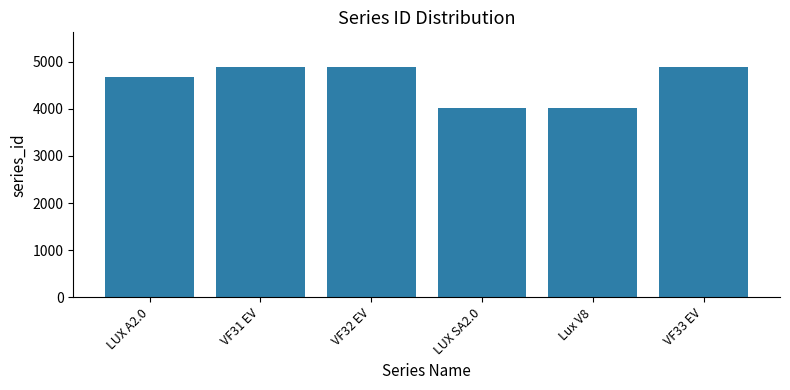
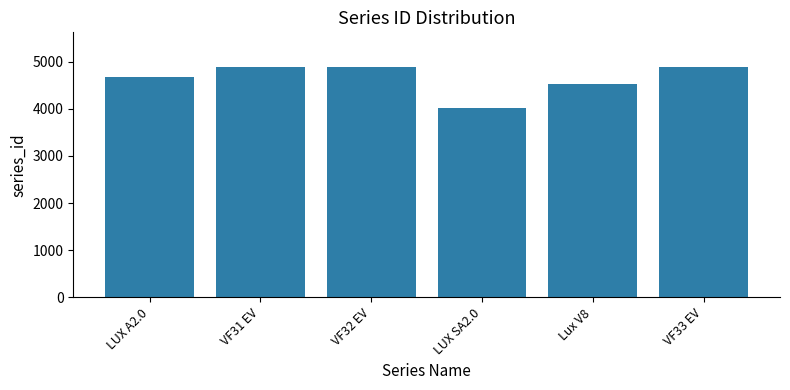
  {
    "LUX A2.0": 4700,
    "VF31 EV": 4900,
    "VF32 EV": 4900,
    "LUX SA2.0": 4000,
-   "Lux V8": 4000,
+   "Lux V8": 4500,
    "VF33 EV": 4900
  }
